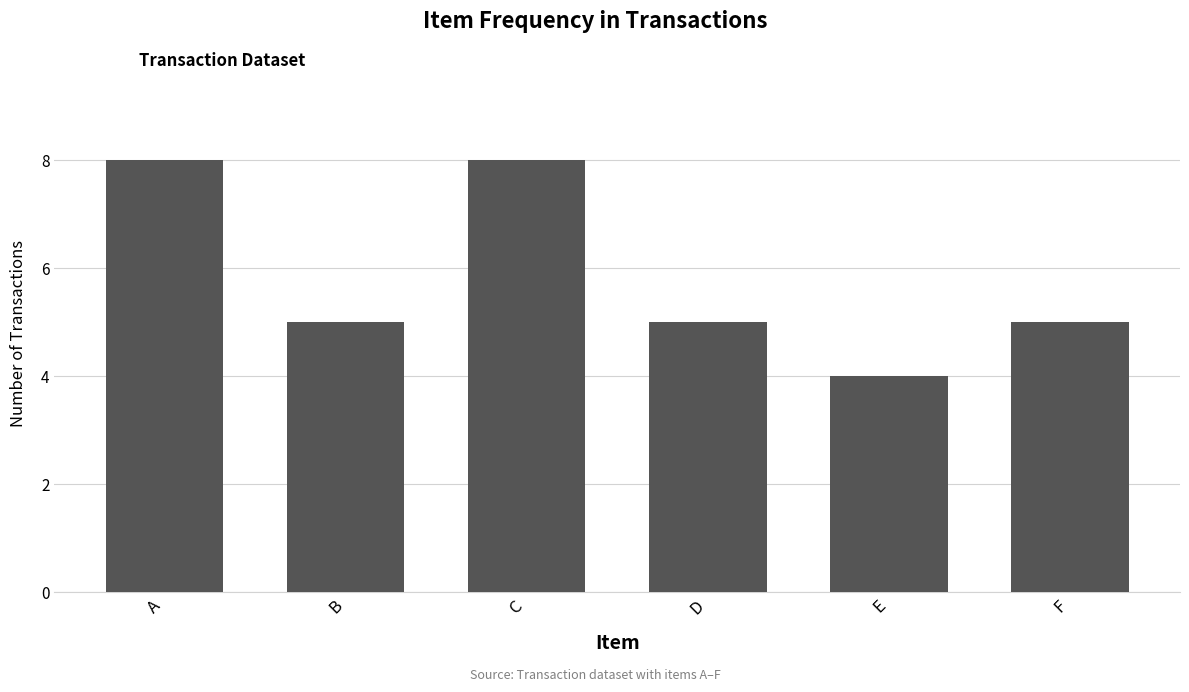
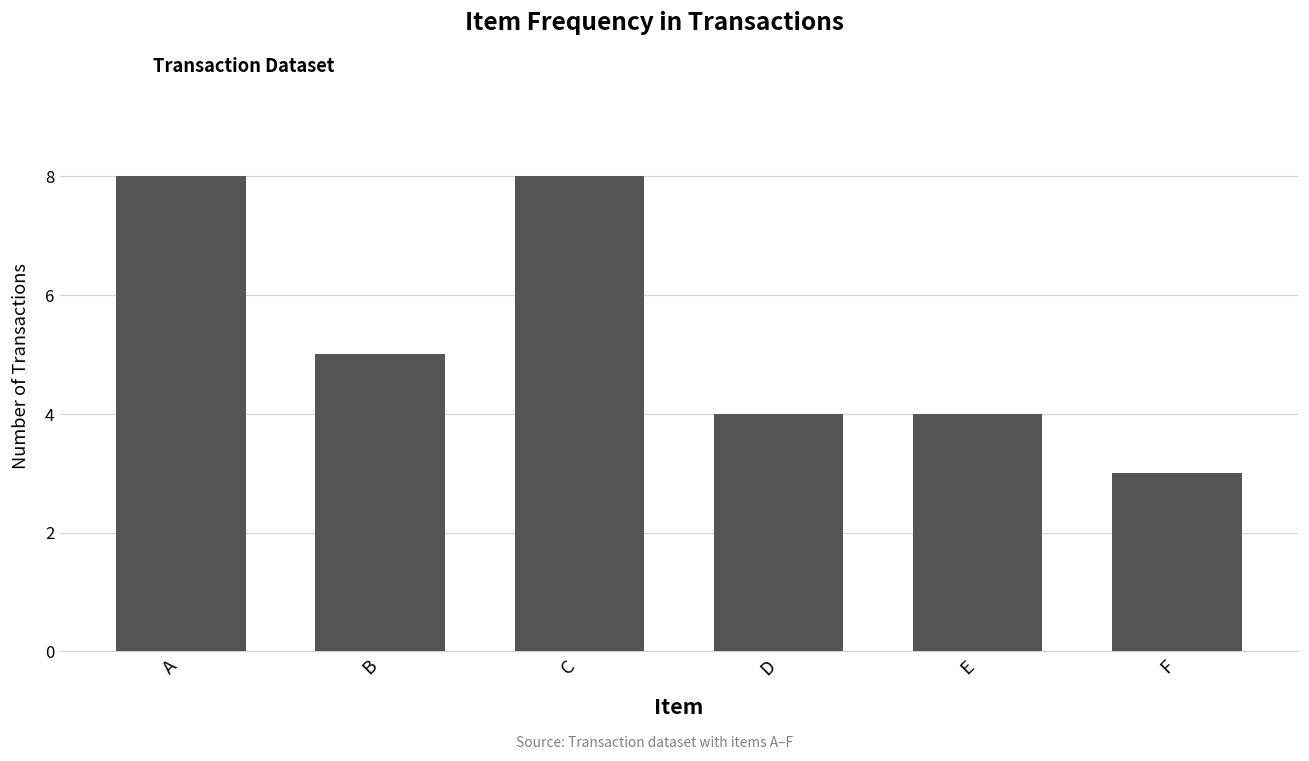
  {
    "A": 8,
    "B": 5,
    "C": 8,
-   "D": 5,
+   "D": 4,
    "E": 4,
-   "F": 5
+   "F": 3
  }
